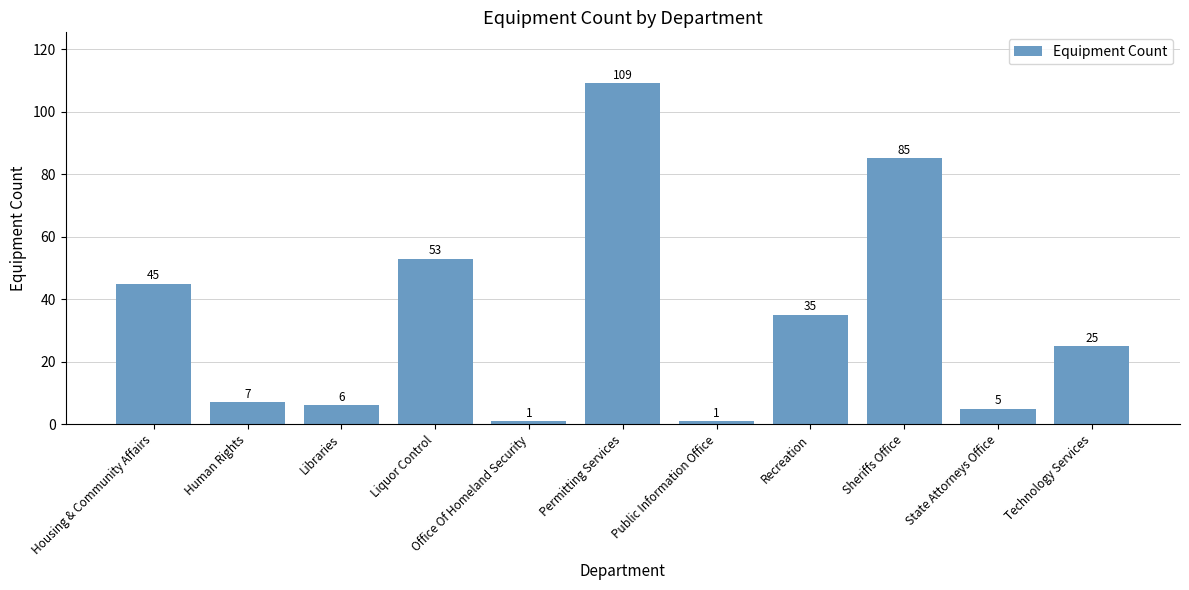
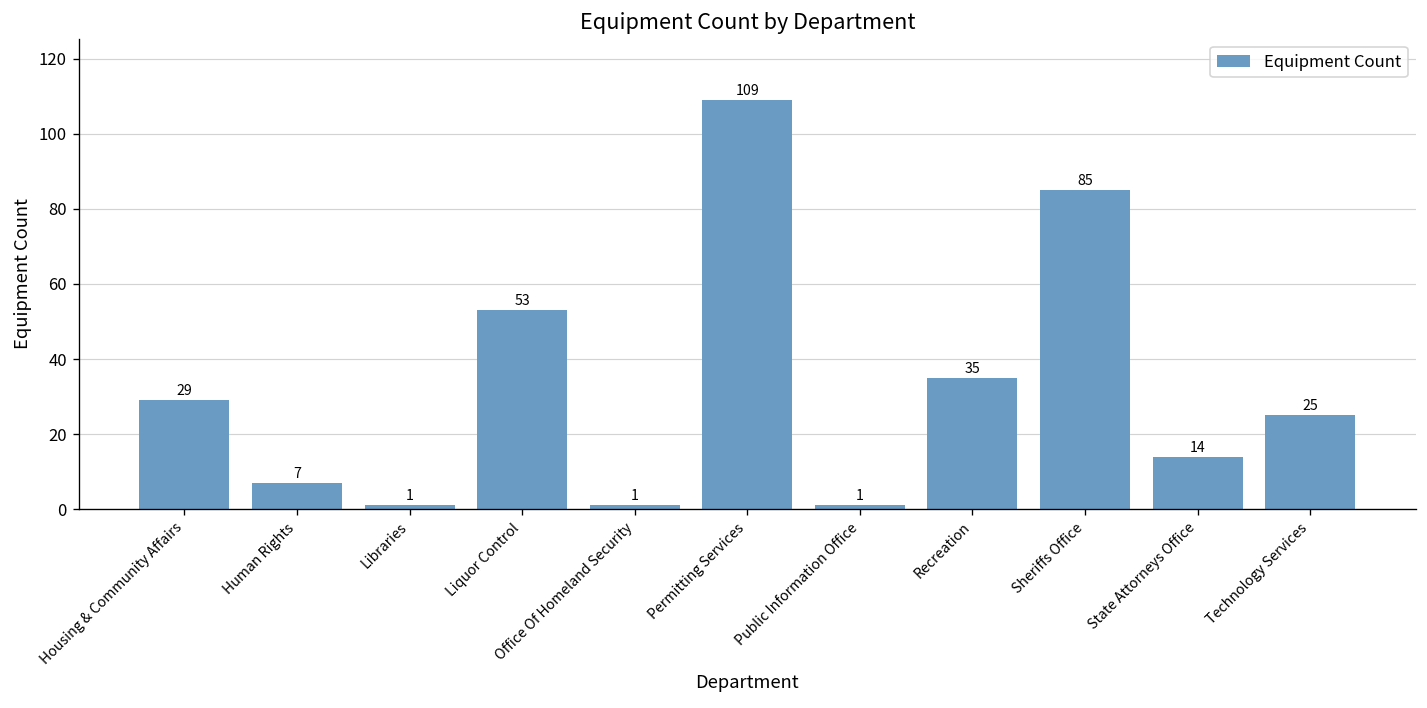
  {
-   "Housing & Community Affairs": 45,
+   "Housing & Community Affairs": 29,
    "Human Rights": 7,
-   "Libraries": 6,
+   "Libraries": 1,
    "Liquor Control": 53,
    "Office Of Homeland Security": 1,
    "Permitting Services": 109,
    "Public Information Office": 1,
    "Recreation": 35,
    "Sheriffs Office": 85,
-   "State Attorneys Office": 5,
+   "State Attorneys Office": 14,
    "Technology Services": 25
  }
